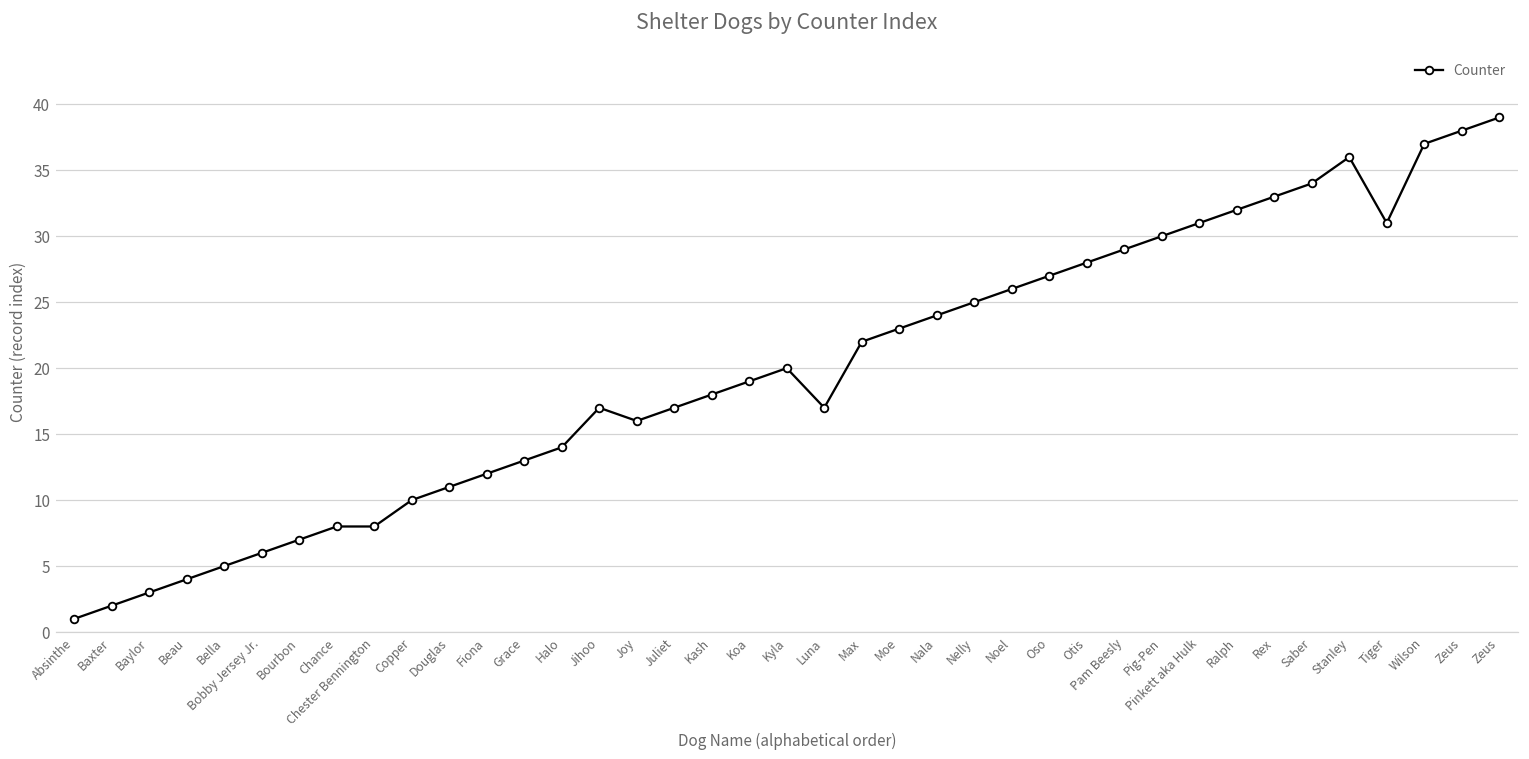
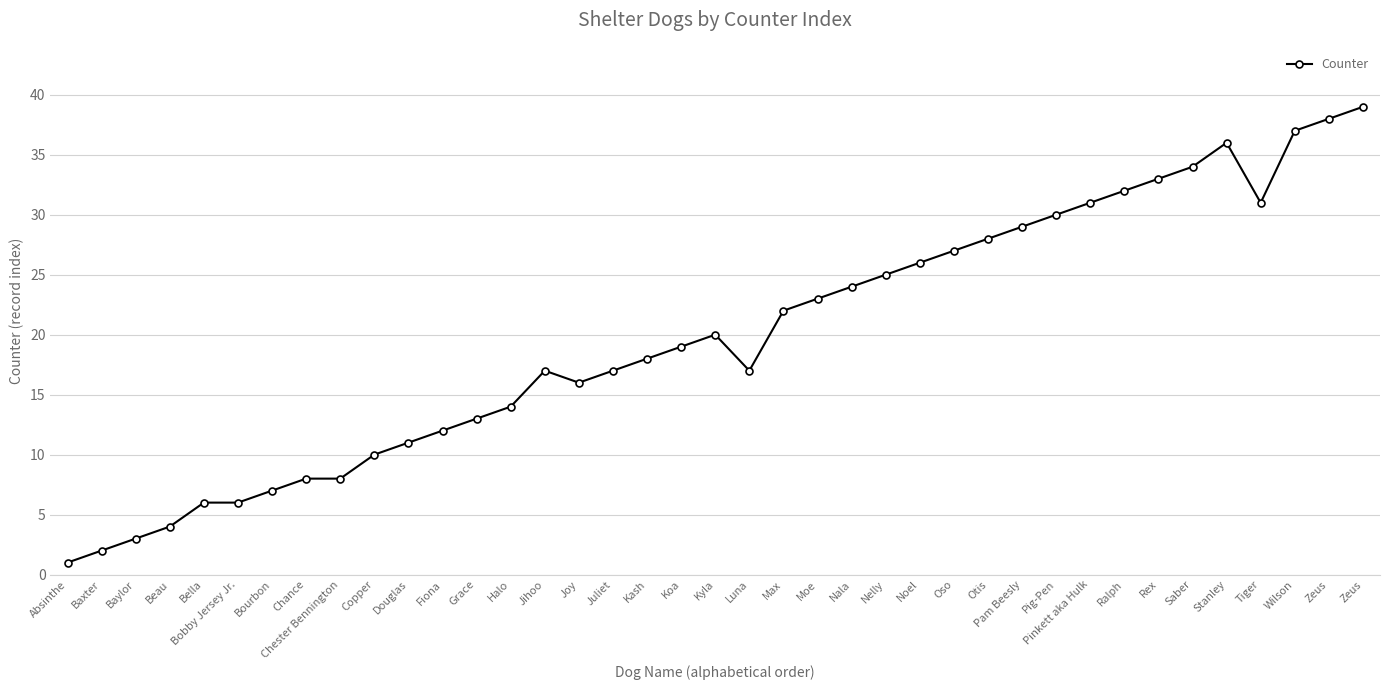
  {
    "Absinthe": 1,
    "Baxter": 2,
    "Baylor": 3,
    "Beau": 4,
-   "Bella": 5,
+   "Bella": 6,
    "Bobby Jersey Jr.": 6,
    "Bourbon": 7,
    "Chance": 8,
    "Chester Bennington": 8,
    "Copper": 10,
    "Douglas": 11,
    "Fiona": 12,
    "Grace": 13,
    "Halo": 14,
    "Jihoo": 17,
    "Joy": 16,
    "Juliet": 17,
    "Kash": 18,
    "Koa": 19,
    "Kyla": 20,
    "Luna": 17,
    "Max": 22,
    "Moe": 23,
    "Nala": 24,
    "Nelly": 25,
    "Noel": 26,
    "Oso": 27,
    "Otis": 28,
    "Pam Beesly": 29,
    "Pig-Pen": 30,
    "Pinkett aka Hulk": 31,
    "Ralph": 32,
    "Rex": 33,
    "Saber": 34,
    "Stanley": 36,
    "Tiger": 31,
    "Wilson": 37
  }
